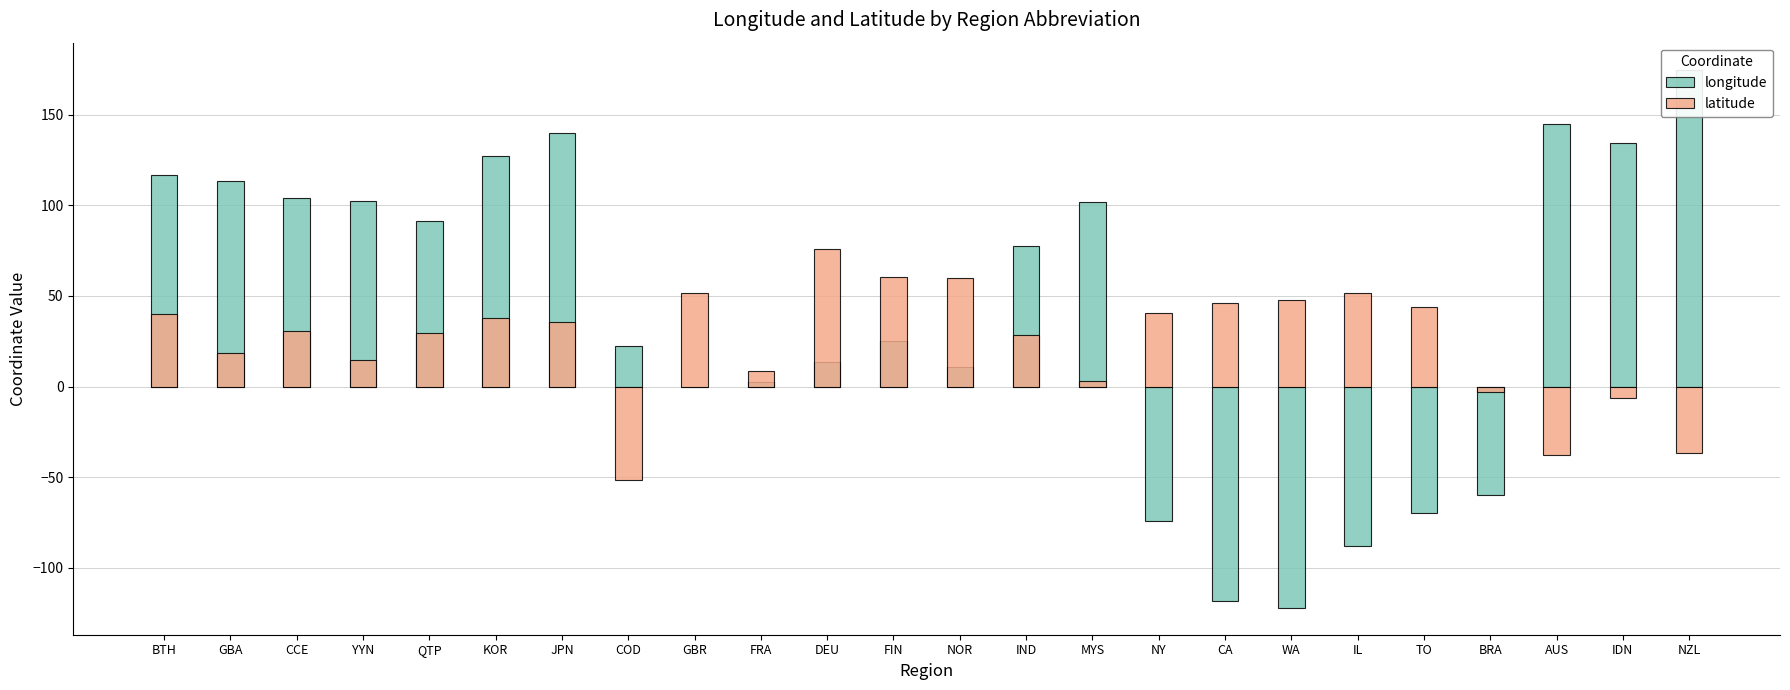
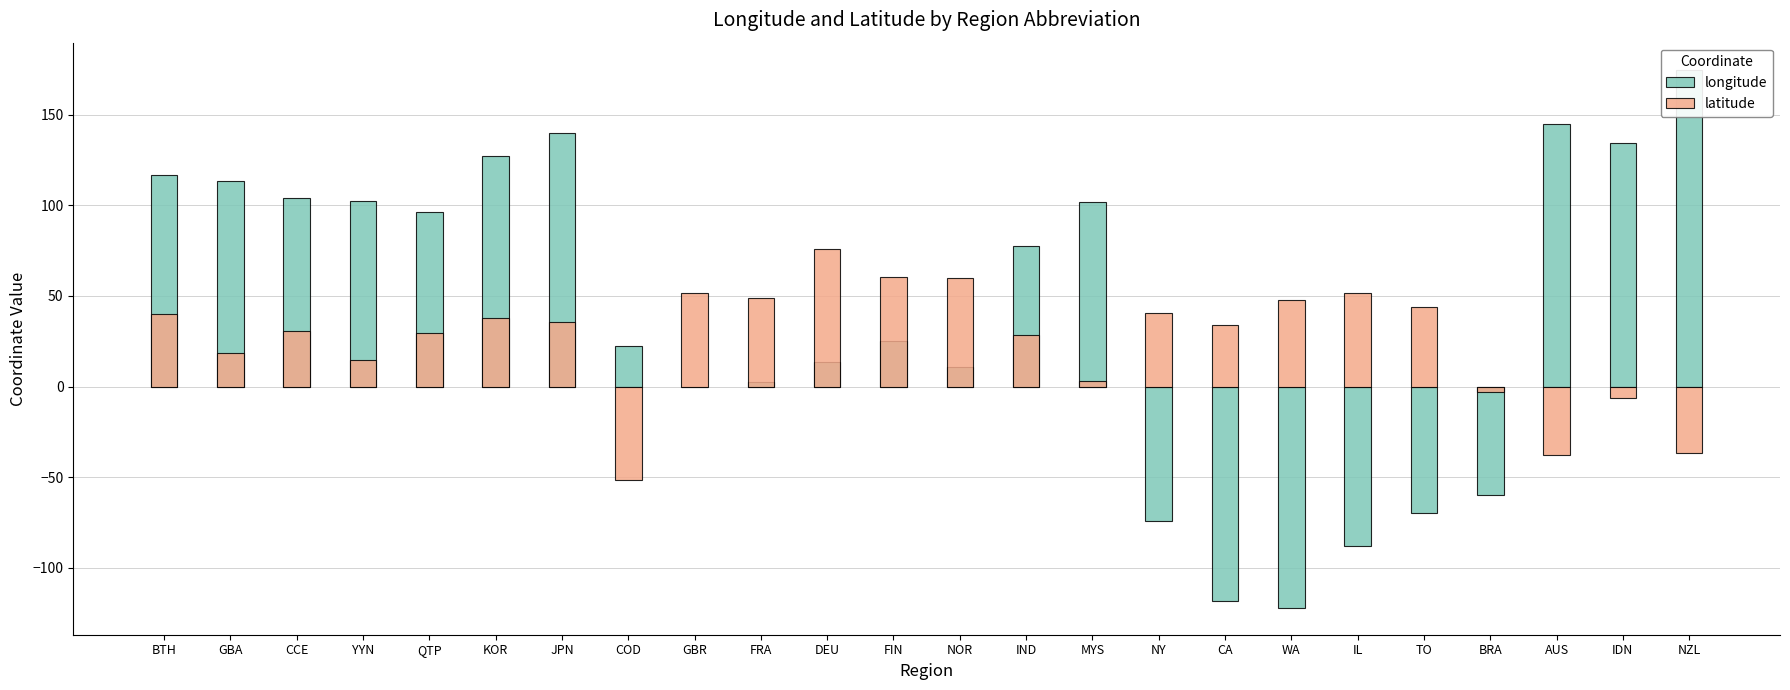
  {
    "longitude": {
      "BTH": 116,
      "GBA": 113,
      "CCE": 104,
      "YYN": 103,
-     "QTP": 91,
+     "QTP": 96,
      "KOR": 127,
      "JPN": 140,
      "COD": 23,
      "IND": 77,
      "MYS": 102,
      "NY": -74,
      "CA": -118,
      "WA": -122,
      "IL": -88,
      "TO": -70,
      "BRA": -60,
      "AUS": 145,
      "IDN": 134
    },
    "latitude": {
      "COD": -52,
      "GBR": 52,
-     "FRA": 8,
+     "FRA": 49,
      "DEU": 76,
      "FIN": 60,
      "NOR": 60,
      "NY": 41,
-     "CA": 46,
+     "CA": 34,
      "WA": 48,
      "IL": 52,
      "TO": 44,
      "AUS": -38,
      "IDN": -6,
      "NZL": -37
    }
  }
